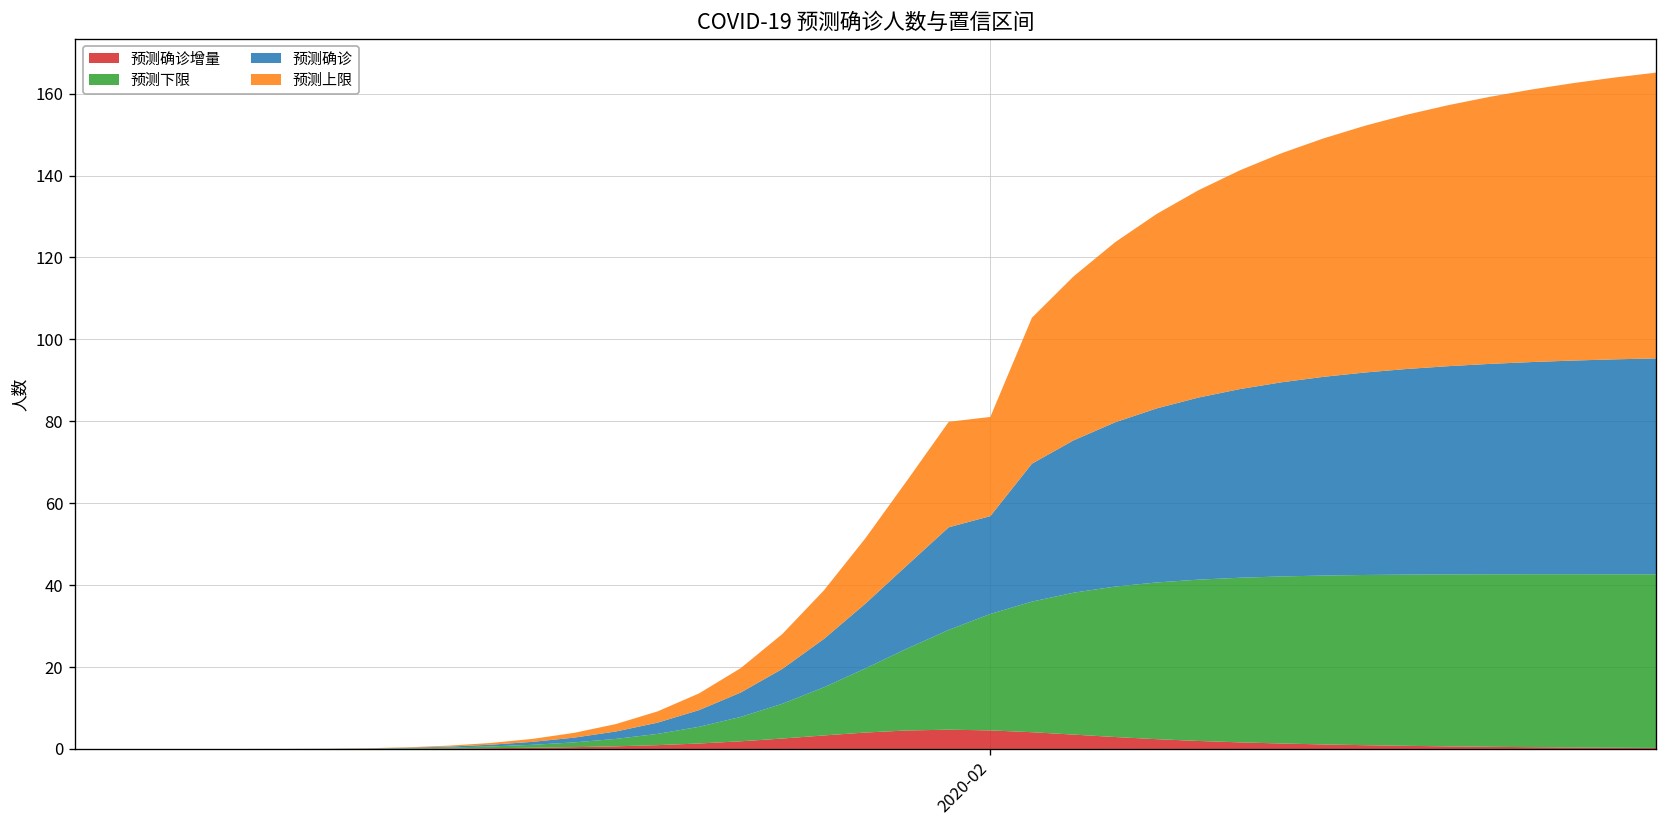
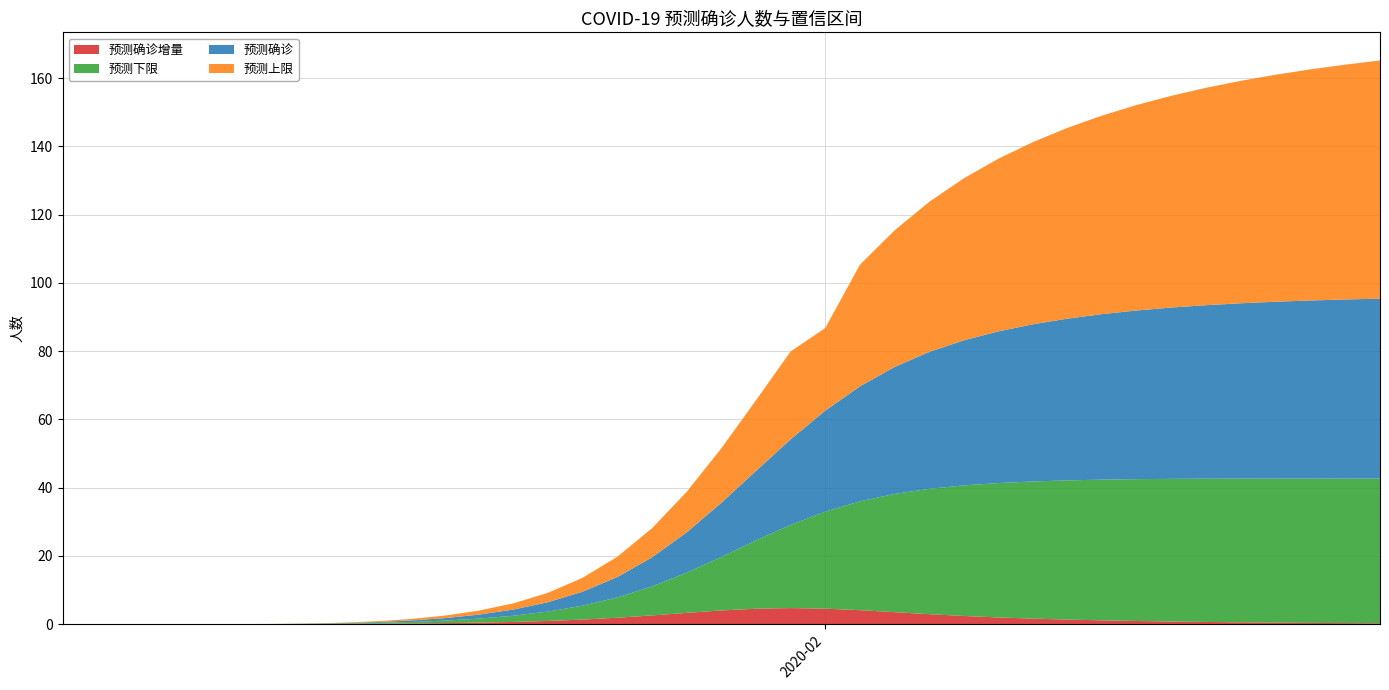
  {
    "预测确诊增量": {
      "2020-02": 5
    },
    "预测下限": {
      "2020-02": 28
    },
    "预测确诊": {
-     "2020-02": 24
+     "2020-02": 30
    },
    "预测上限": {
      "2020-02": 24
    }
  }
